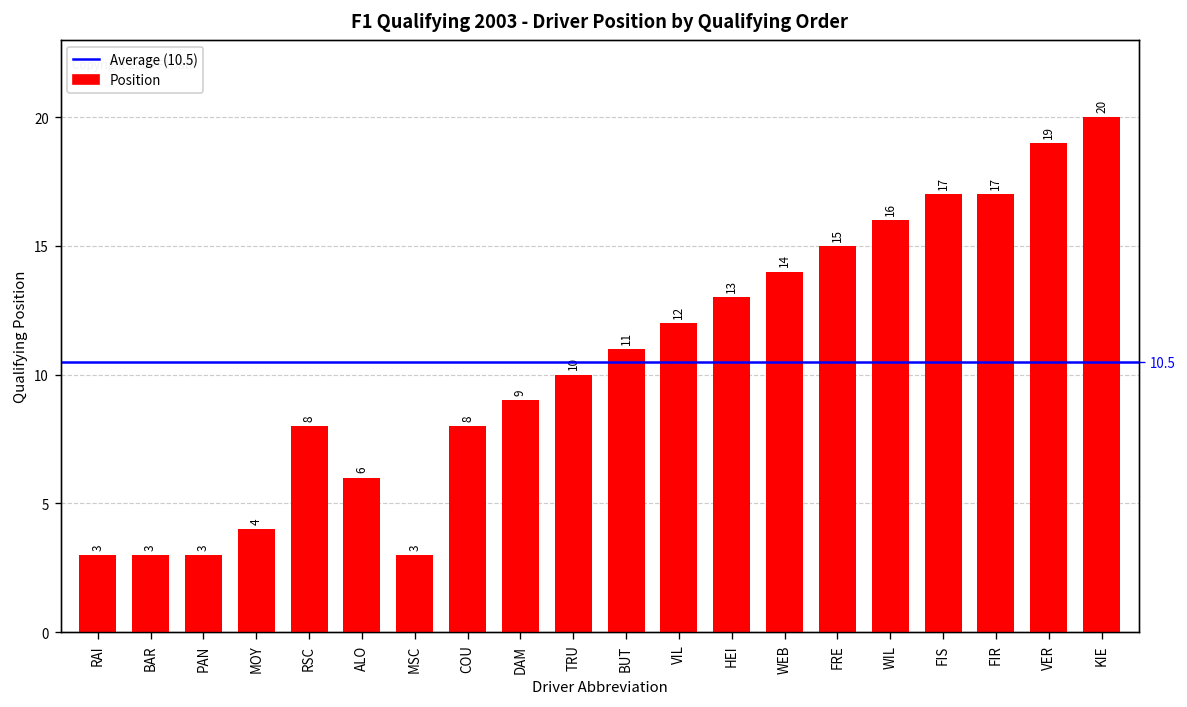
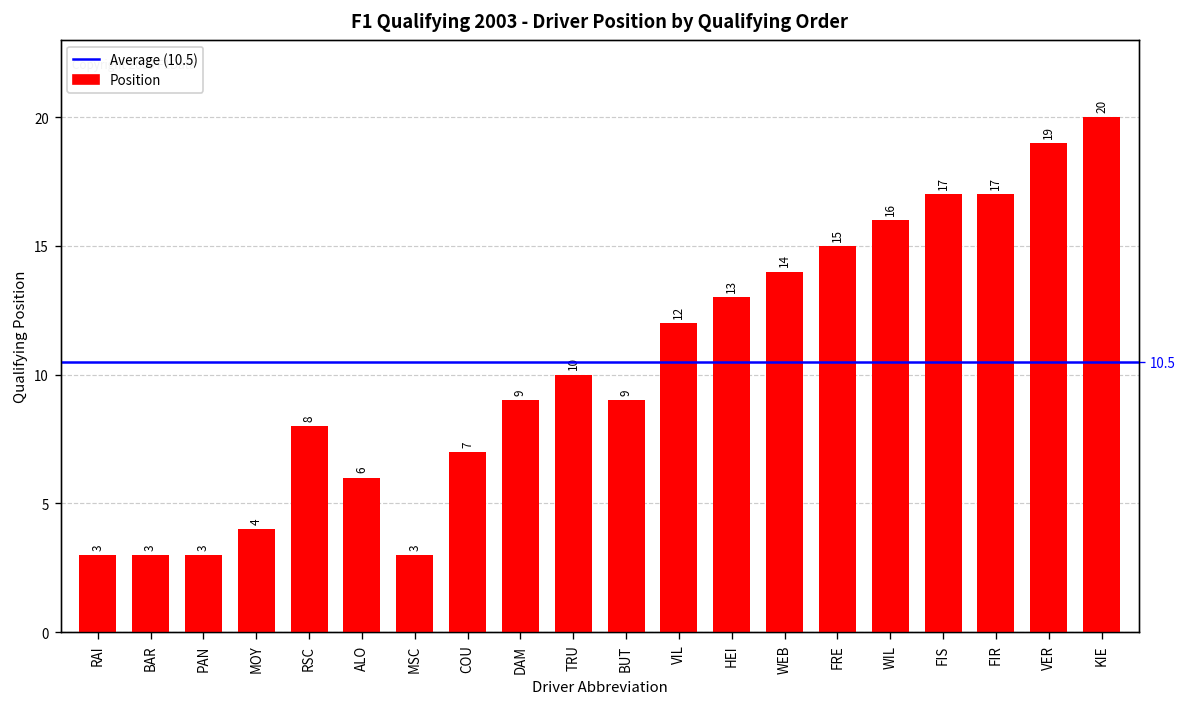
  {
    "RAI": 3,
    "BAR": 3,
    "PAN": 3,
    "MOY": 4,
    "RSC": 8,
    "ALO": 6,
    "MSC": 3,
-   "COU": 8,
+   "COU": 7,
    "DAM": 9,
    "TRU": 10,
-   "BUT": 11,
+   "BUT": 9,
    "VIL": 12,
    "HEI": 13,
    "WEB": 14,
    "FRE": 15,
    "WIL": 16,
    "FIS": 17,
    "FIR": 17,
    "VER": 19,
    "KIE": 20
  }
